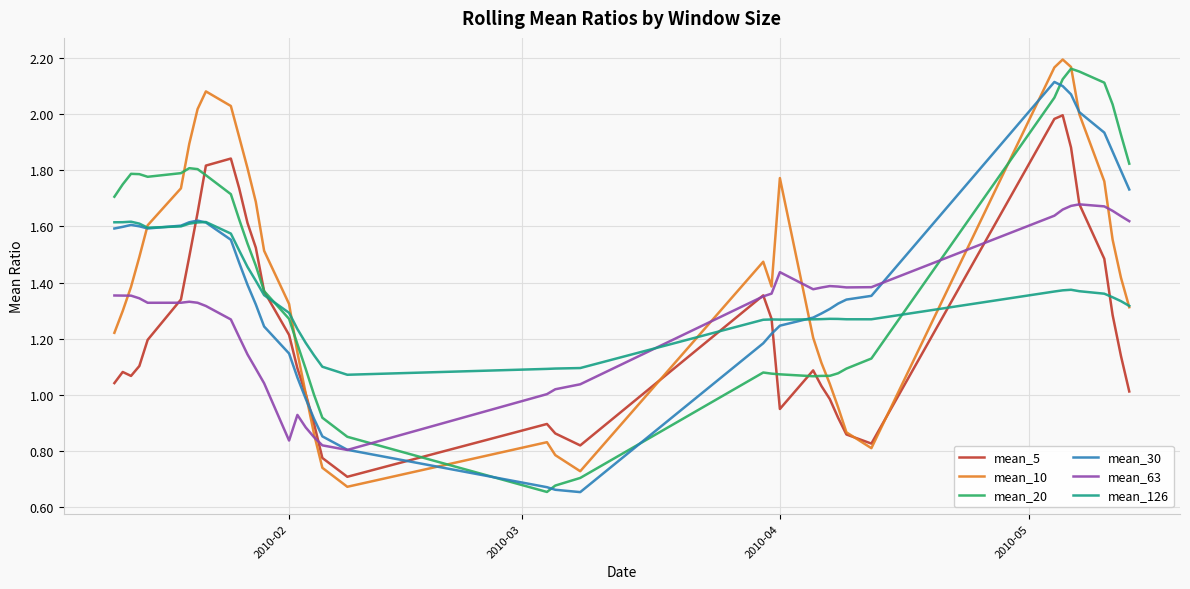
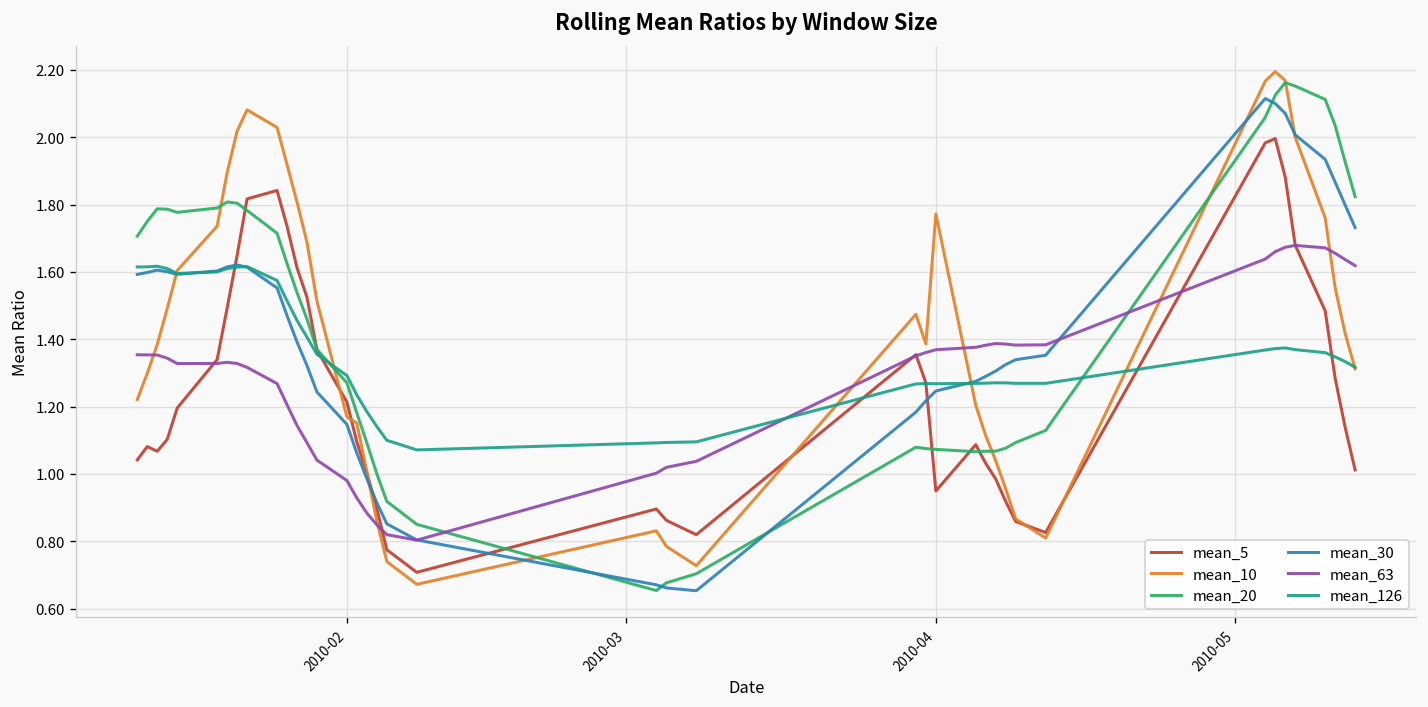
  {
    "mean_5": {
      "2010-02": 1.21,
      "2010-04": 0.95
    },
    "mean_10": {
-     "2010-02": 1.32,
+     "2010-02": 1.17,
      "2010-04": 1.77
    },
    "mean_30": {
      "2010-02": 1.15,
      "2010-04": 1.25
    },
    "mean_63": {
-     "2010-02": 0.84,
-     "2010-04": 1.44
+     "2010-02": 0.98,
+     "2010-04": 1.37
    }
  }
